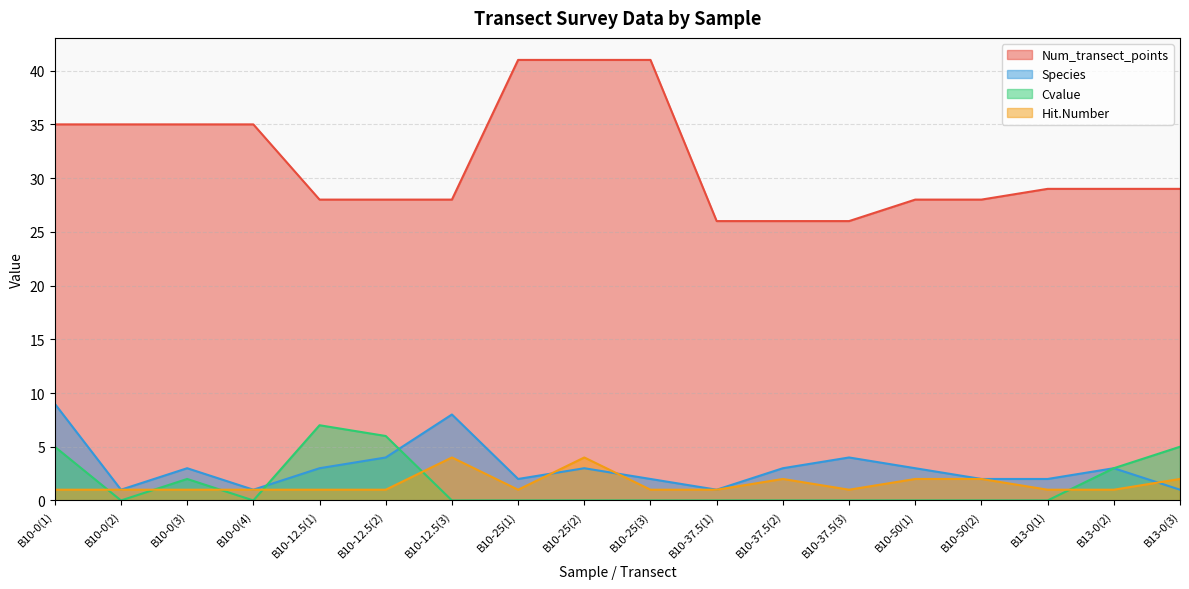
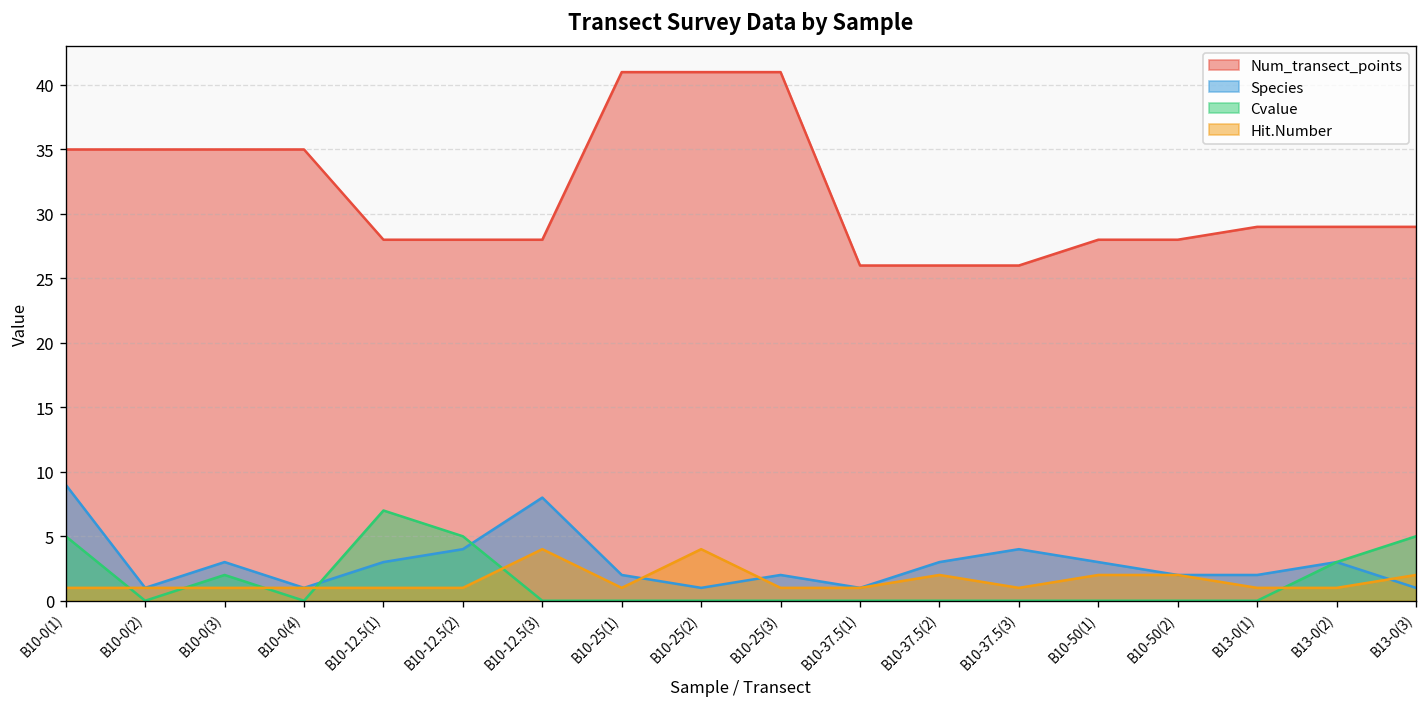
  {
    "Num_transect_points": {
      "B10-0(1)": 35,
      "B10-0(2)": 35,
      "B10-0(3)": 35,
      "B10-0(4)": 35,
      "B10-12.5(1)": 28,
      "B10-12.5(2)": 28,
      "B10-12.5(3)": 28,
      "B10-25(1)": 41,
      "B10-25(2)": 41,
      "B10-25(3)": 41,
      "B10-37.5(1)": 26,
      "B10-37.5(2)": 26,
      "B10-37.5(3)": 26,
      "B10-50(1)": 28,
      "B10-50(2)": 28,
      "B13-0(1)": 29,
      "B13-0(2)": 29,
      "B13-0(3)": 29
    },
    "Species": {
      "B10-0(1)": 9,
      "B10-0(3)": 3,
      "B10-12.5(1)": 3,
      "B10-12.5(2)": 4,
      "B10-12.5(3)": 8,
      "B10-25(1)": 2,
-     "B10-25(2)": 3,
+     "B10-25(2)": 1,
      "B10-25(3)": 2,
      "B10-37.5(2)": 3,
      "B10-37.5(3)": 4,
      "B10-50(1)": 3,
      "B13-0(1)": 2,
      "B13-0(3)": 1
    },
    "Cvalue": {
      "B10-0(1)": 5,
      "B10-0(2)": 0,
      "B10-0(3)": 2,
      "B10-0(4)": 0,
      "B10-12.5(1)": 7,
-     "B10-12.5(2)": 6,
+     "B10-12.5(2)": 5,
      "B10-12.5(3)": 0,
      "B10-25(1)": 0,
      "B10-25(2)": 0,
      "B10-25(3)": 0,
      "B10-37.5(1)": 0,
      "B10-37.5(2)": 0,
      "B10-37.5(3)": 0,
      "B10-50(1)": 0,
      "B10-50(2)": 0,
      "B13-0(1)": 0,
      "B13-0(3)": 5
    },
    "Hit.Number": {
      "B10-0(1)": 1,
      "B10-0(3)": 1,
      "B10-12.5(1)": 1,
      "B10-12.5(2)": 1,
      "B10-12.5(3)": 4,
      "B10-25(1)": 1,
      "B10-25(2)": 4,
      "B10-25(3)": 1,
      "B10-37.5(2)": 2,
      "B10-37.5(3)": 1,
      "B10-50(1)": 2,
      "B13-0(1)": 1,
      "B13-0(2)": 1,
      "B13-0(3)": 2
    }
  }
